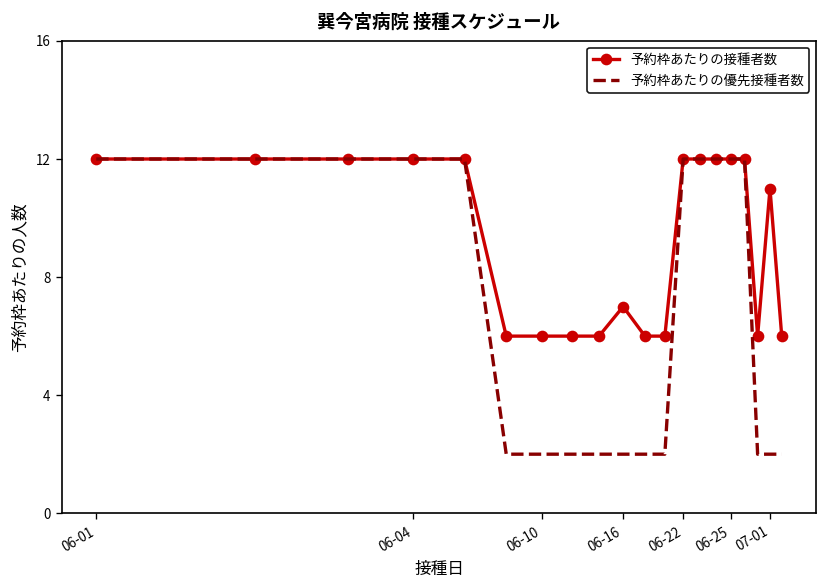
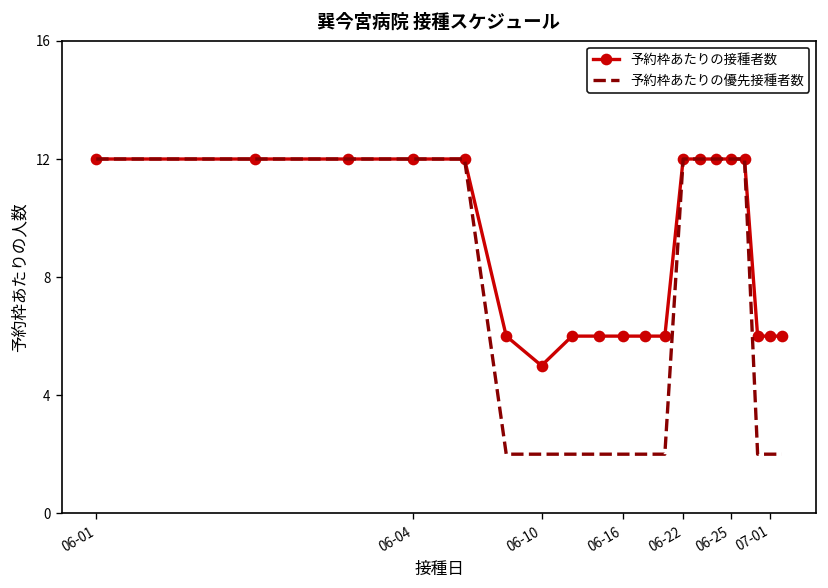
  {
    "予約枠あたりの接種者数": {
-     "06-10": 6,
-     "06-16": 7,
-     "07-01": 11
+     "06-10": 5,
+     "06-16": 6,
+     "07-01": 6
    },
    "予約枠あたりの優先接種者数": {
      "06-10": 2,
      "06-16": 2,
      "07-01": 2
    }
  }
